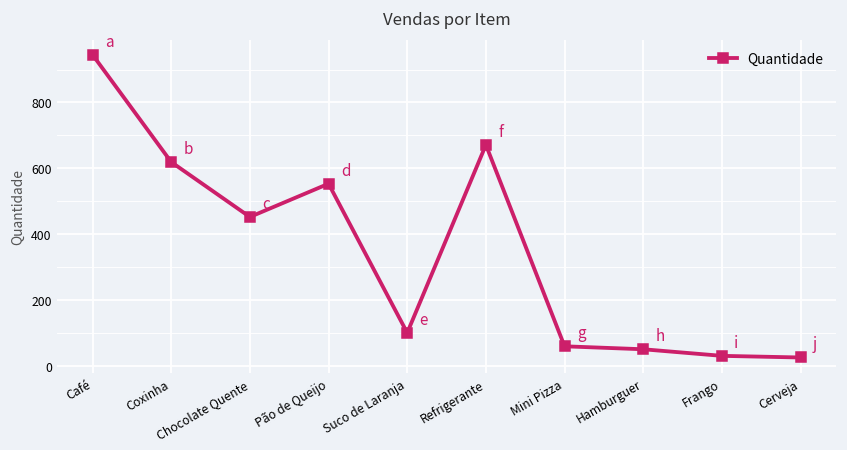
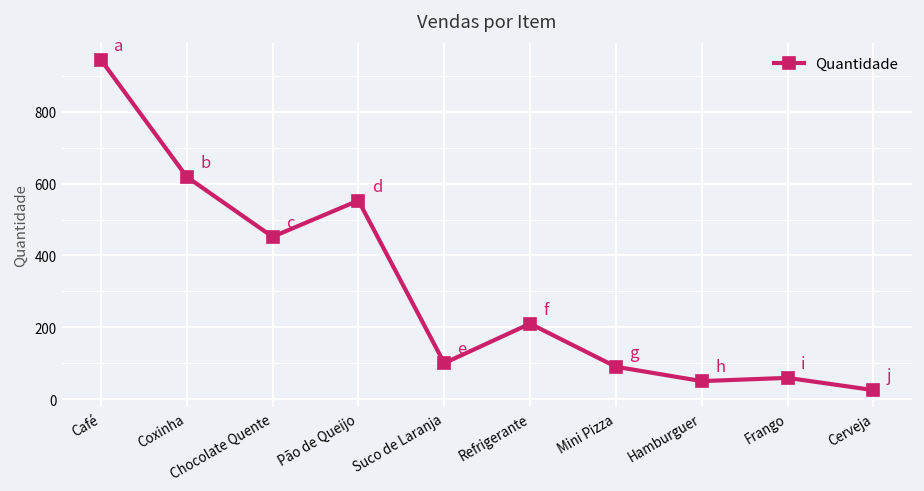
  {
    "Café": 950,
    "Coxinha": 620,
    "Chocolate Quente": 450,
    "Pão de Queijo": 550,
    "Suco de Laranja": 100,
-   "Refrigerante": 670,
-   "Mini Pizza": 60,
+   "Refrigerante": 210,
+   "Mini Pizza": 90,
    "Hamburguer": 50,
-   "Frango": 30,
+   "Frango": 60,
    "Cerveja": 30
  }
